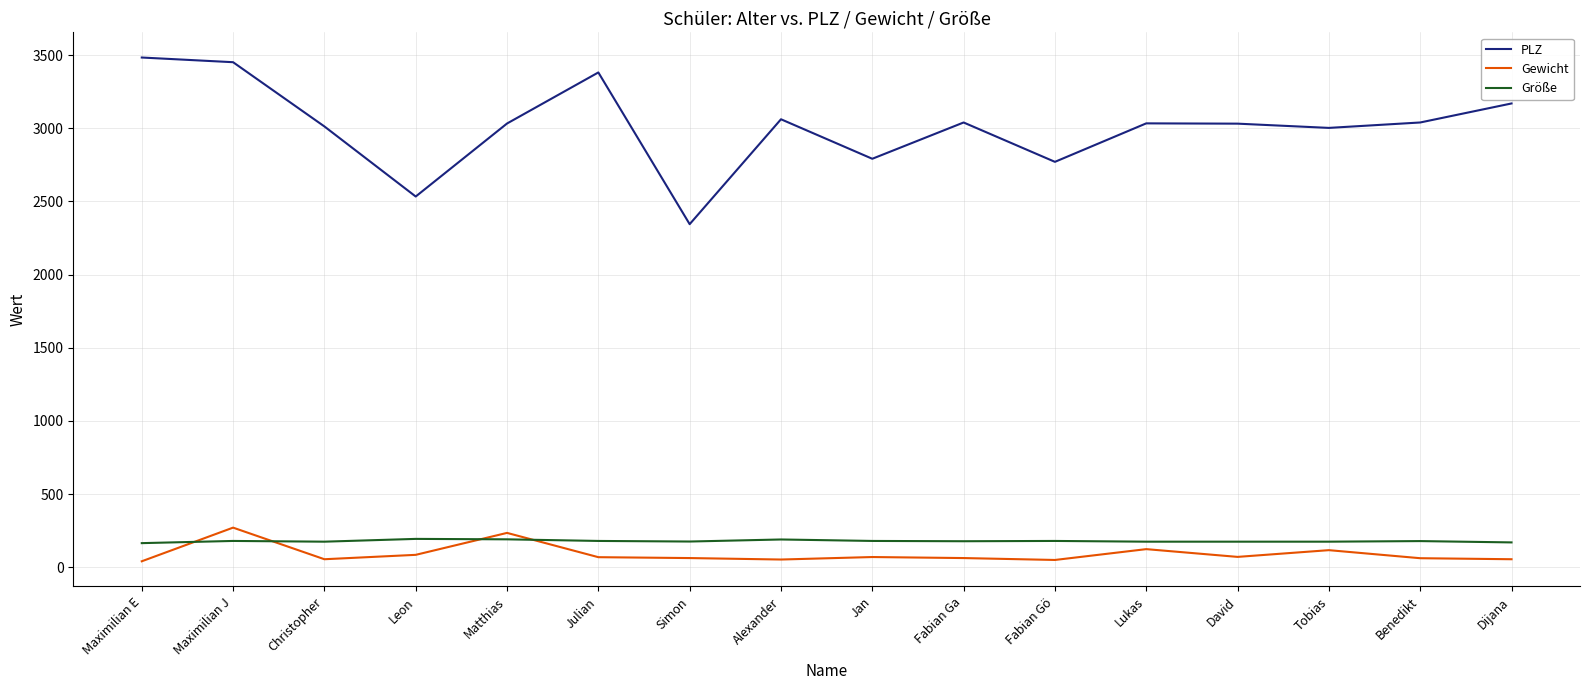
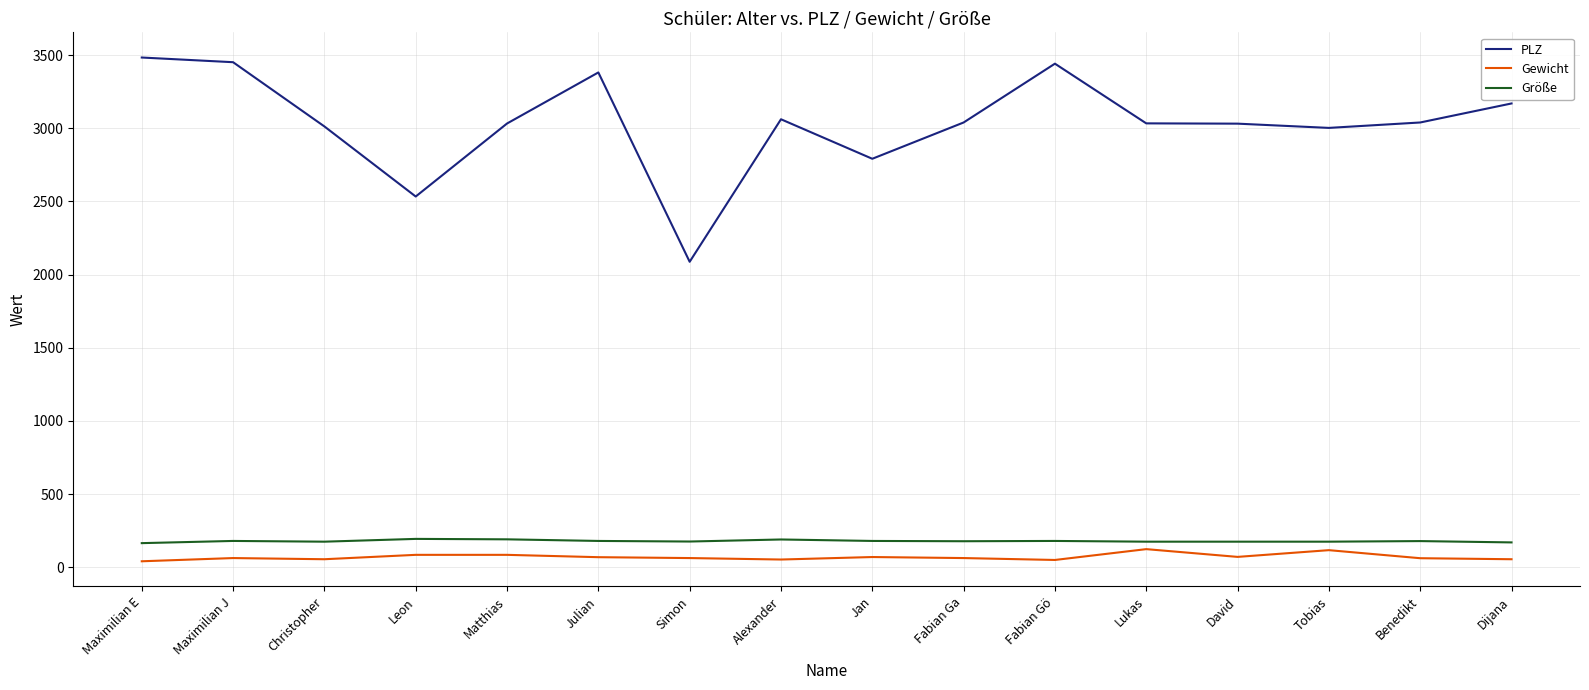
  {
    "PLZ": {
      "Maximilian E": 3480,
      "Maximilian J": 3450,
      "Christopher": 3010,
      "Leon": 2530,
      "Matthias": 3030,
      "Julian": 3380,
-     "Simon": 2350,
+     "Simon": 2090,
      "Alexander": 3060,
      "Jan": 2790,
      "Fabian Ga": 3040,
-     "Fabian Gö": 2770,
+     "Fabian Gö": 3440,
      "Lukas": 3030,
      "David": 3030,
      "Tobias": 3000,
      "Benedikt": 3040,
      "Dijana": 3170
    },
    "Gewicht": {
      "Maximilian E": 40,
-     "Maximilian J": 270,
+     "Maximilian J": 60,
      "Christopher": 60,
      "Leon": 90,
-     "Matthias": 240,
+     "Matthias": 90,
      "Julian": 70,
      "Simon": 60,
      "Alexander": 50,
      "Jan": 70,
      "Fabian Ga": 60,
      "Fabian Gö": 50,
      "Lukas": 120,
      "David": 70,
      "Tobias": 120,
      "Benedikt": 60,
      "Dijana": 60
    },
    "Größe": {
      "Maximilian E": 170,
      "Maximilian J": 180,
      "Christopher": 180,
      "Leon": 190,
      "Matthias": 190,
      "Julian": 180,
      "Simon": 180,
      "Alexander": 190,
      "Jan": 180,
      "Fabian Ga": 180,
      "Fabian Gö": 180,
      "Lukas": 180,
      "David": 180,
      "Tobias": 180,
      "Benedikt": 180,
      "Dijana": 170
    }
  }
